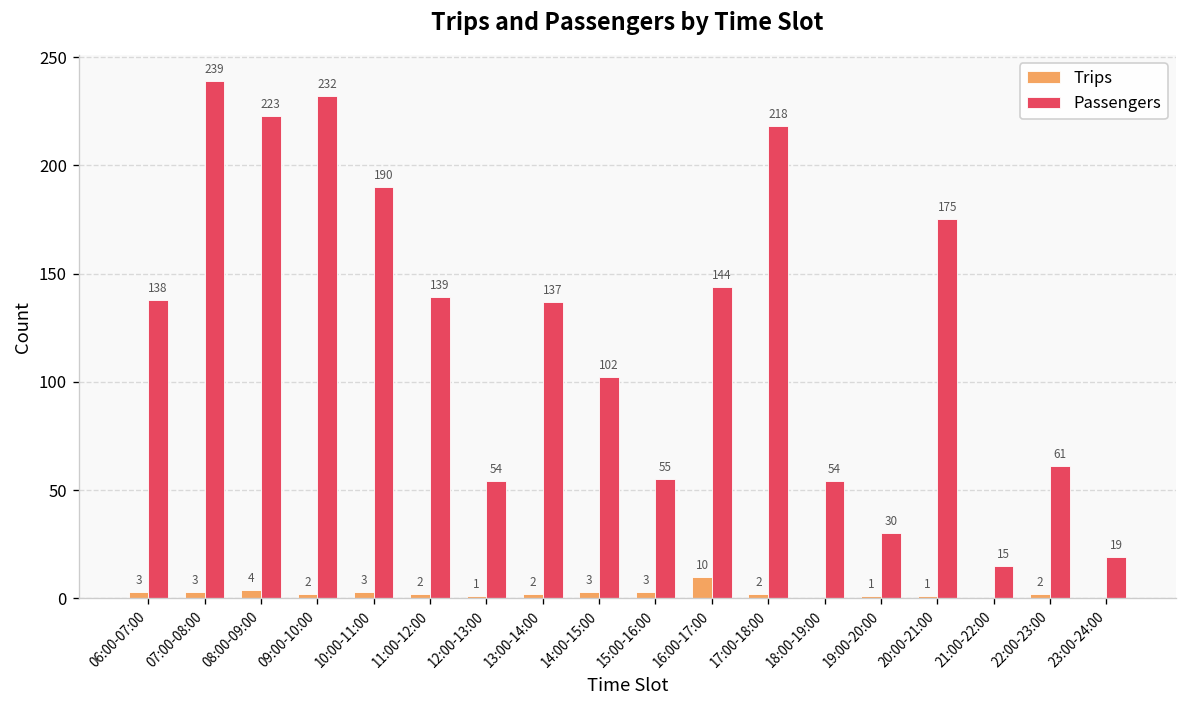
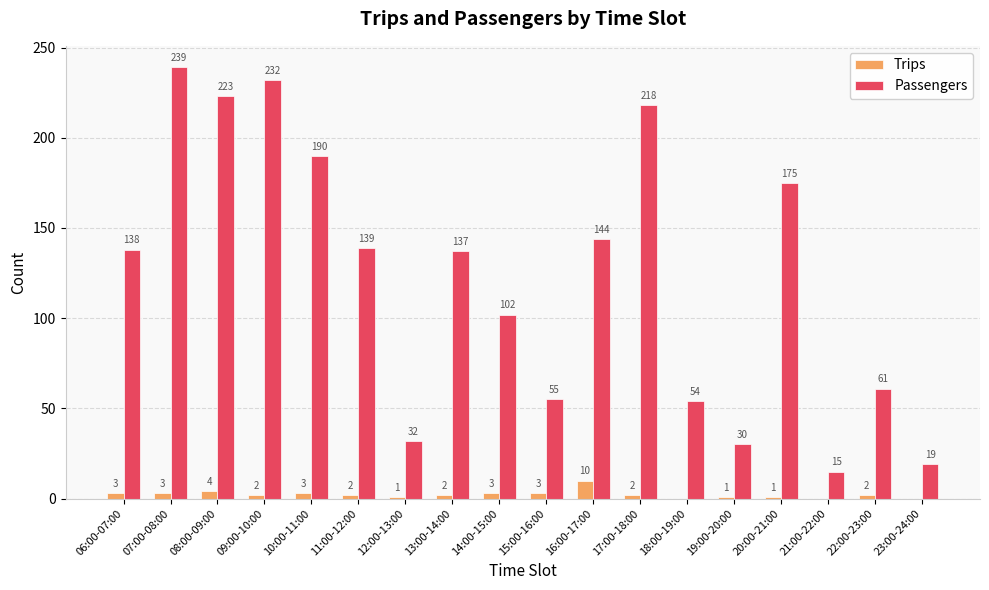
  {
    "Trips": {
      "06:00-07:00": 3,
      "07:00-08:00": 3,
      "08:00-09:00": 4,
      "09:00-10:00": 2,
      "10:00-11:00": 3,
      "11:00-12:00": 2,
      "12:00-13:00": 1,
      "13:00-14:00": 2,
      "14:00-15:00": 3,
      "15:00-16:00": 3,
      "16:00-17:00": 10,
      "17:00-18:00": 2,
      "19:00-20:00": 1,
      "20:00-21:00": 1,
      "22:00-23:00": 2
    },
    "Passengers": {
      "06:00-07:00": 138,
      "07:00-08:00": 239,
      "08:00-09:00": 223,
      "09:00-10:00": 232,
      "10:00-11:00": 190,
      "11:00-12:00": 139,
-     "12:00-13:00": 54,
+     "12:00-13:00": 32,
      "13:00-14:00": 137,
      "14:00-15:00": 102,
      "15:00-16:00": 55,
      "16:00-17:00": 144,
      "17:00-18:00": 218,
      "18:00-19:00": 54,
      "19:00-20:00": 30,
      "20:00-21:00": 175,
      "21:00-22:00": 15,
      "22:00-23:00": 61,
      "23:00-24:00": 19
    }
  }
